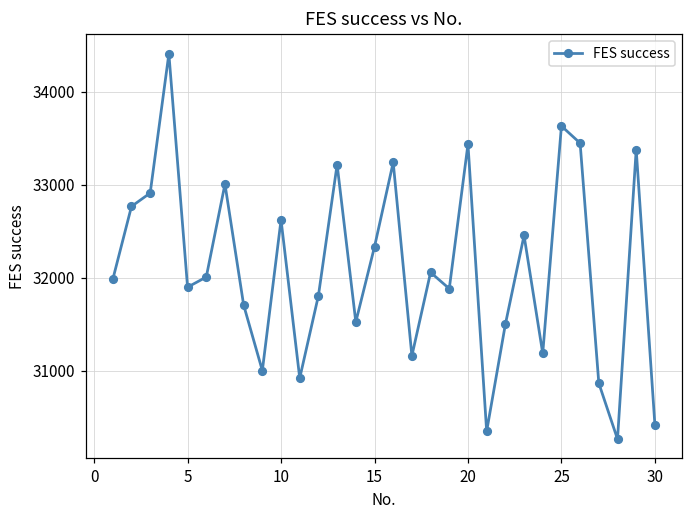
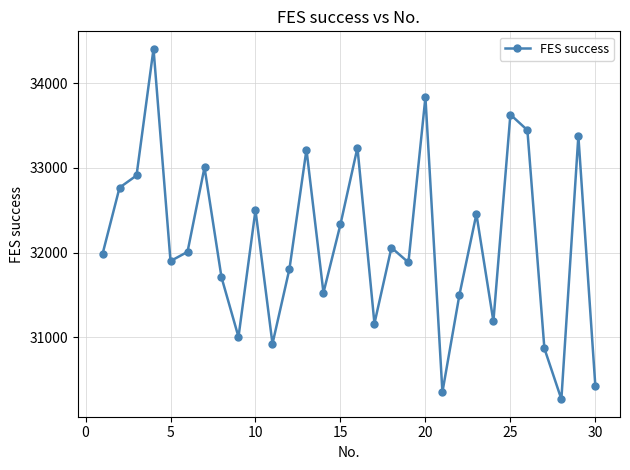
  {
    "5": 31900,
-   "10": 32600,
+   "10": 32500,
    "15": 32300,
-   "20": 33400,
+   "20": 33800,
    "25": 33600,
    "30": 30400
  }
